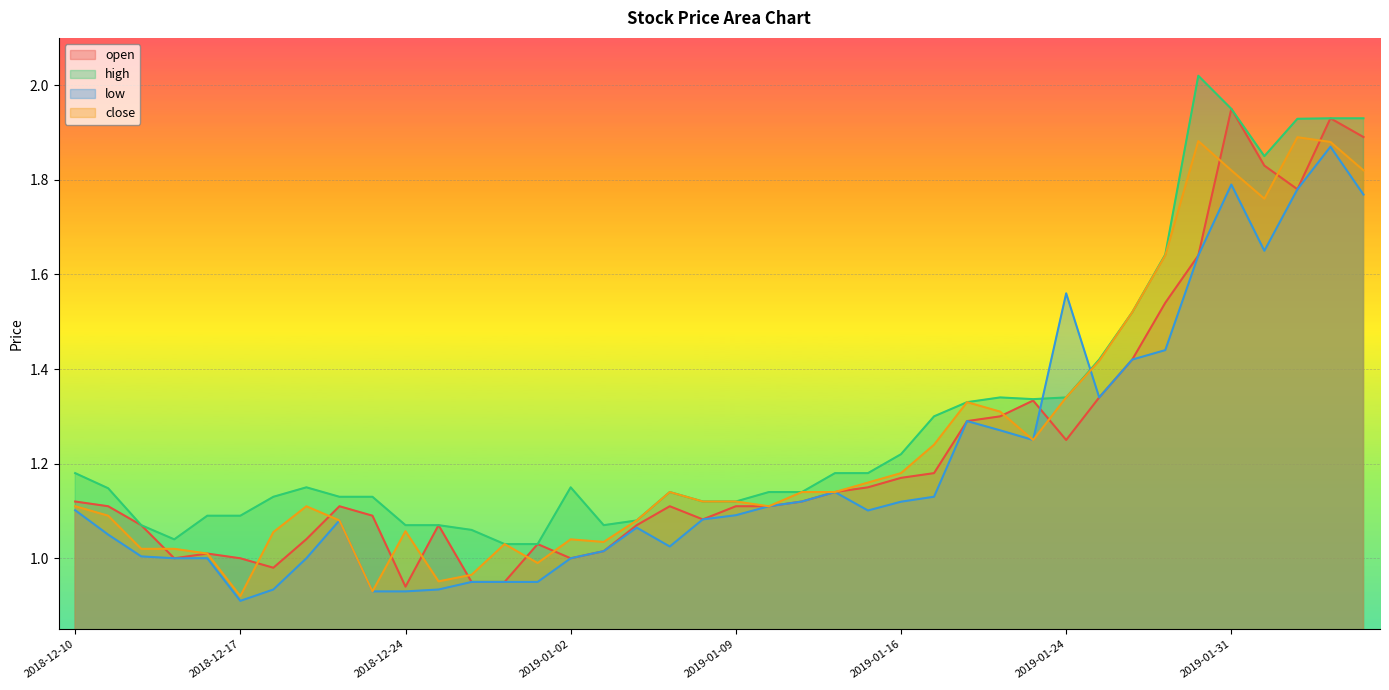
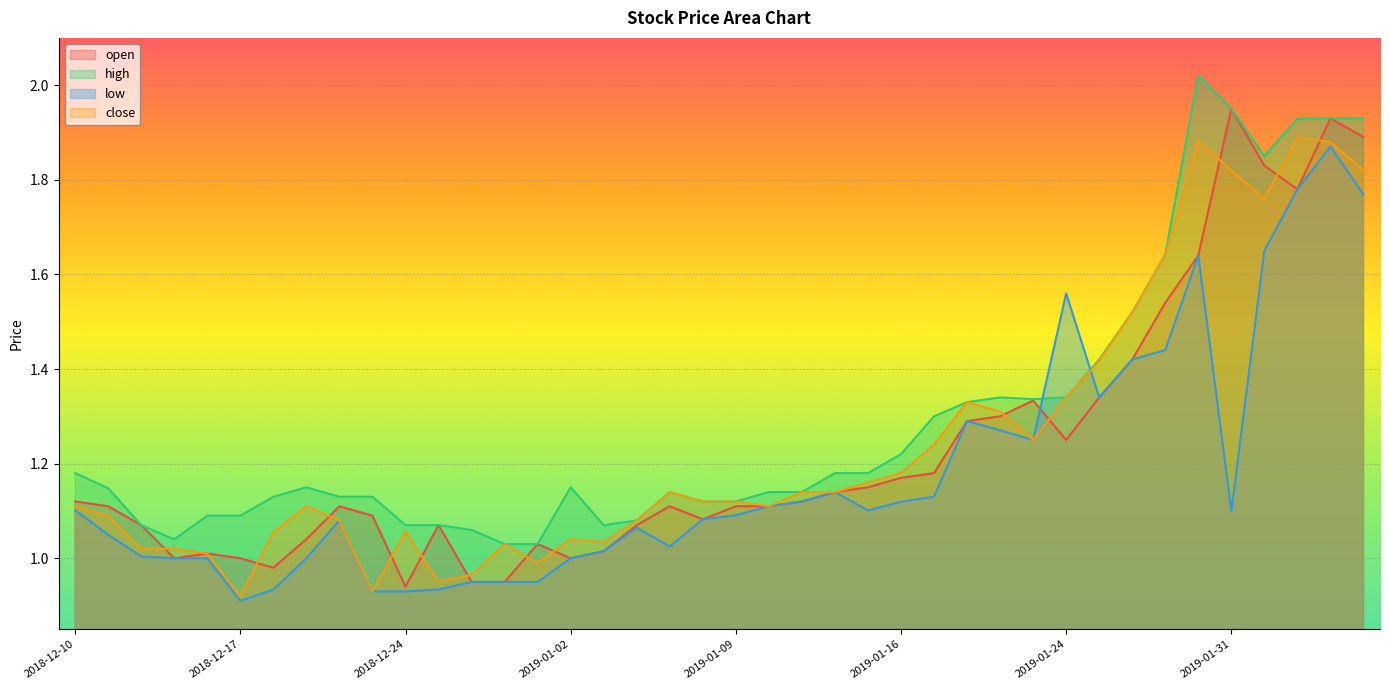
  {
    "high": {
      "2018-12-10": 1.18,
      "2018-12-17": 1.09,
      "2018-12-24": 1.07,
      "2019-01-02": 1.15,
      "2019-01-16": 1.22
    },
    "low": {
      "2018-12-10": 1.10,
      "2018-12-17": 0.91,
      "2018-12-24": 0.93,
      "2019-01-09": 1.09,
      "2019-01-16": 1.12,
      "2019-01-24": 1.56,
-     "2019-01-31": 1.79
+     "2019-01-31": 1.10
    }
  }
